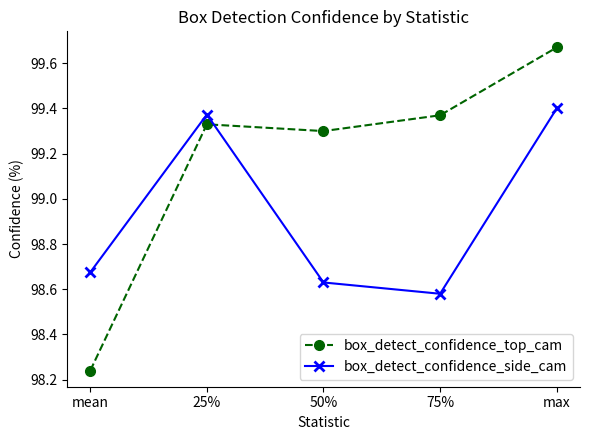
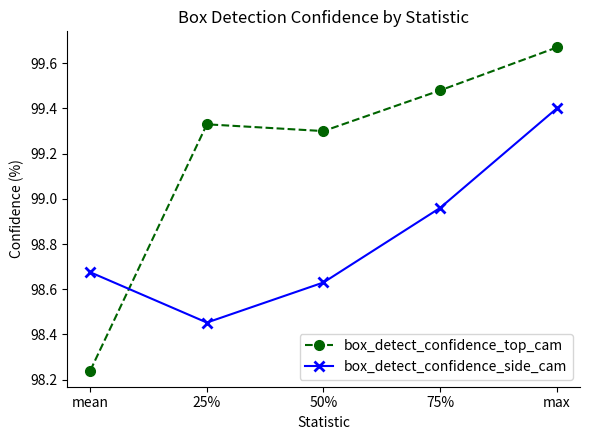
  {
    "box_detect_confidence_top_cam": {
      "mean": 98.24,
      "25%": 99.33,
      "50%": 99.30,
-     "75%": 99.37,
+     "75%": 99.48,
      "max": 99.67
    },
    "box_detect_confidence_side_cam": {
      "mean": 98.68,
-     "25%": 99.37,
+     "25%": 98.45,
      "50%": 98.63,
-     "75%": 98.58,
+     "75%": 98.96,
      "max": 99.40
    }
  }
